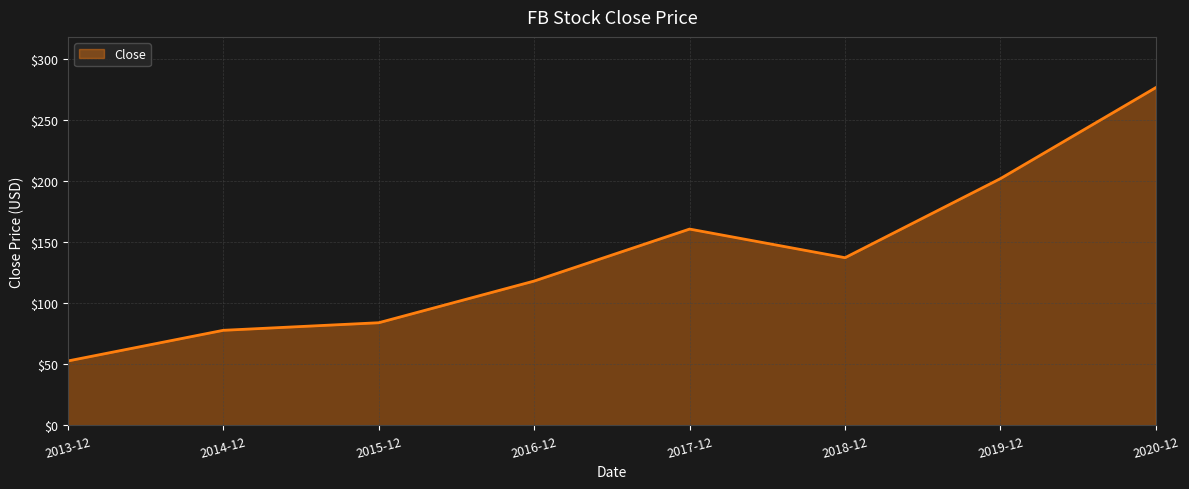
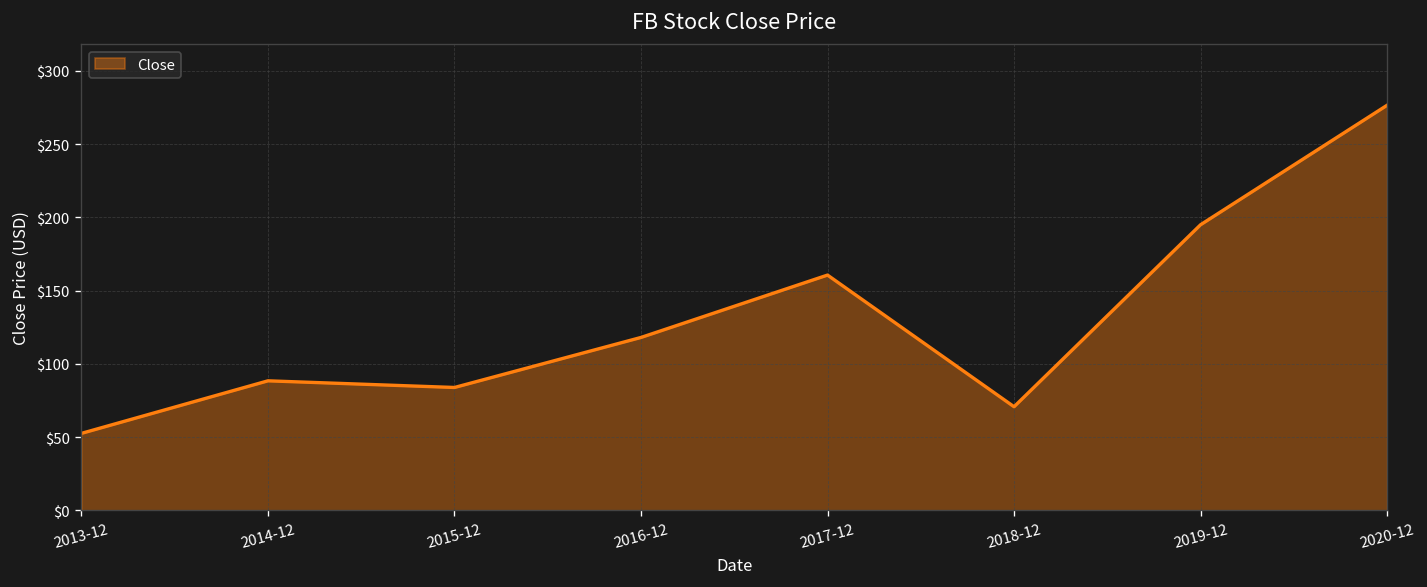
  {
    "2013-12": "$53",
-   "2014-12": "$78",
+   "2014-12": "$88",
    "2015-12": "$84",
    "2016-12": "$118",
    "2017-12": "$161",
-   "2018-12": "$137",
-   "2019-12": "$202",
+   "2018-12": "$71",
+   "2019-12": "$195",
    "2020-12": "$277"
  }
